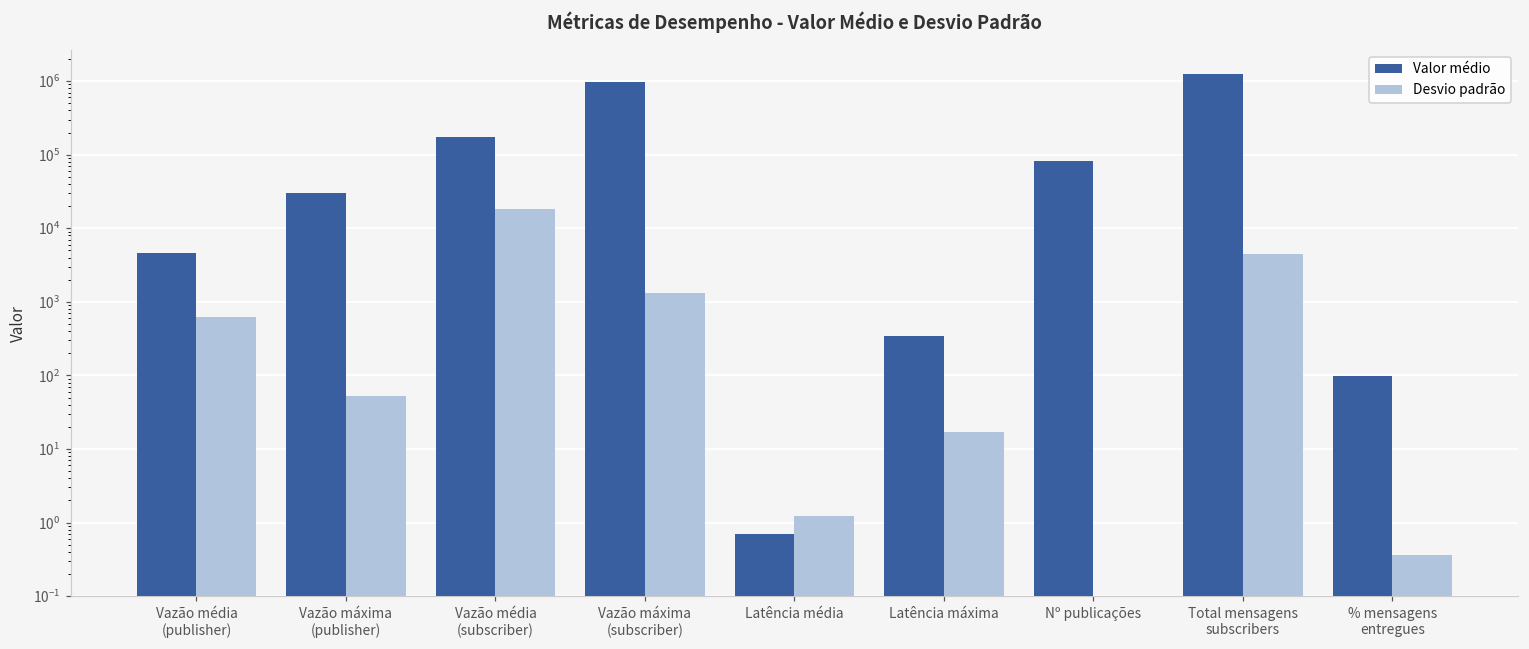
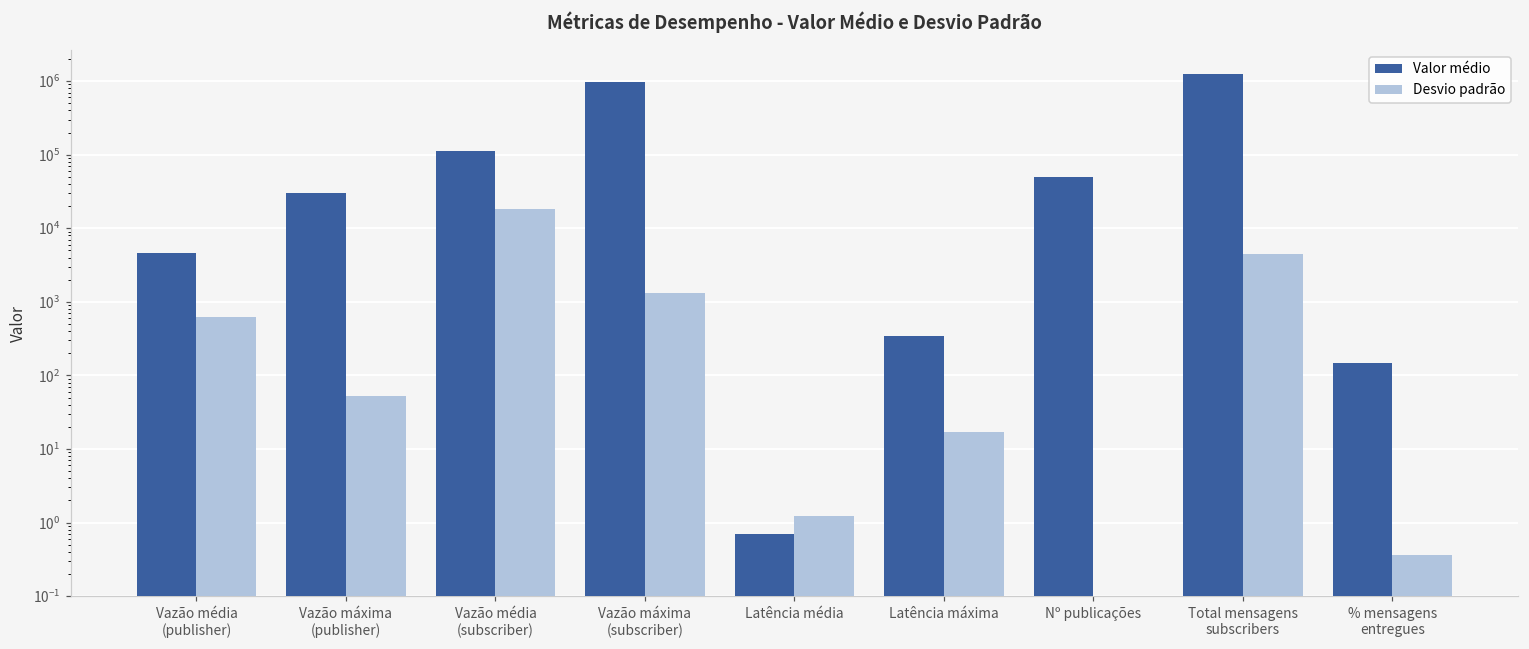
  {
    "Valor médio": {
      "Vazão média (publisher)": 5000,
      "Vazão máxima (publisher)": 30000,
-     "Vazão média (subscriber)": 170000,
+     "Vazão média (subscriber)": 110000,
      "Vazão máxima (subscriber)": 1000000,
      "Latência média": 0.7,
      "Latência máxima": 300,
-     "Nº publicações": 80000,
+     "Nº publicações": 50000,
      "Total mensagens subscribers": 1200000,
-     "% mensagens entregues": 100
+     "% mensagens entregues": 150
    },
    "Desvio padrão": {
      "Vazão média (publisher)": 600,
      "Vazão máxima (publisher)": 50,
      "Vazão média (subscriber)": 19000,
      "Vazão máxima (subscriber)": 1300,
      "Latência média": 1.2,
      "Latência máxima": 17,
      "Total mensagens subscribers": 4000,
      "% mensagens entregues": 0.4
    }
  }
